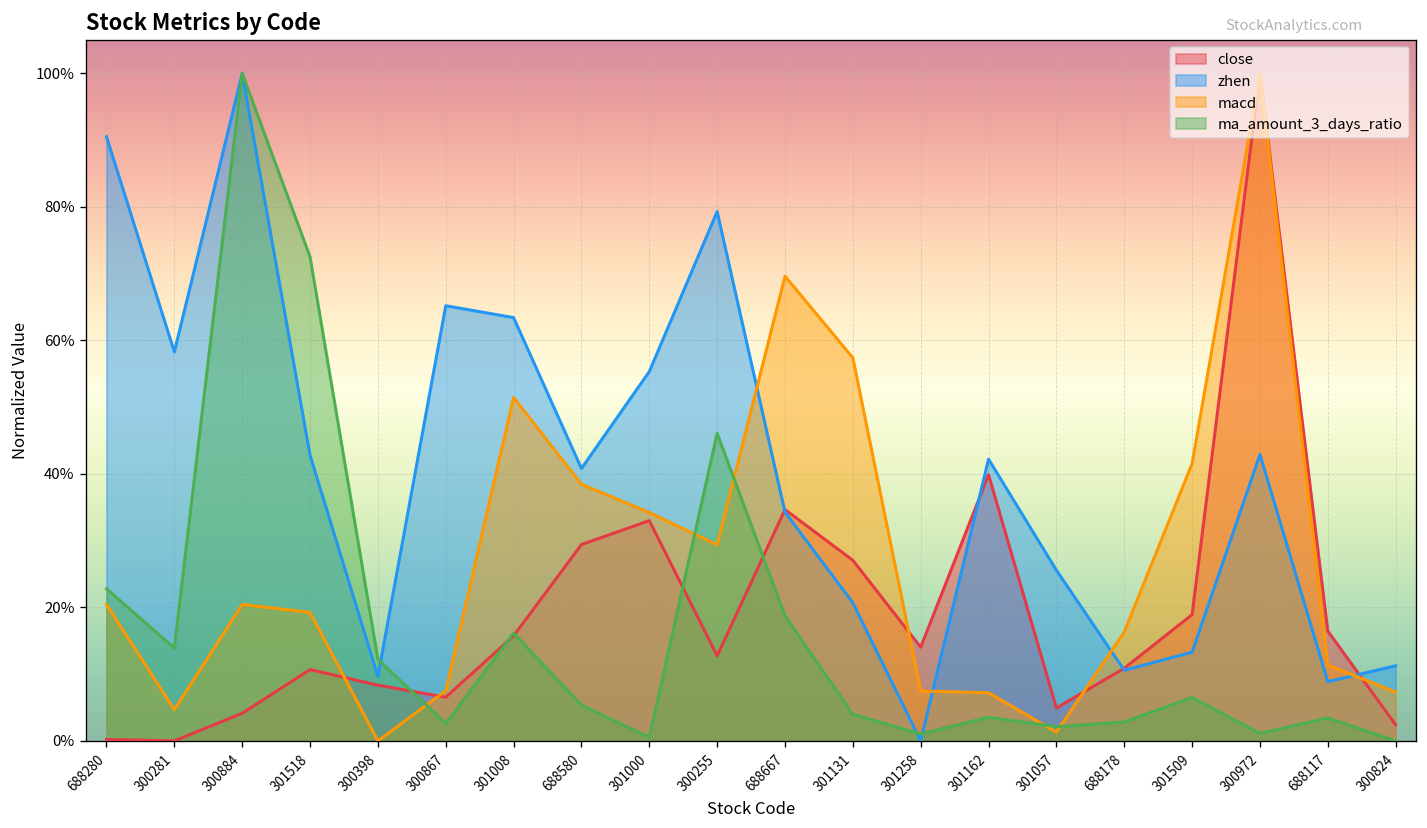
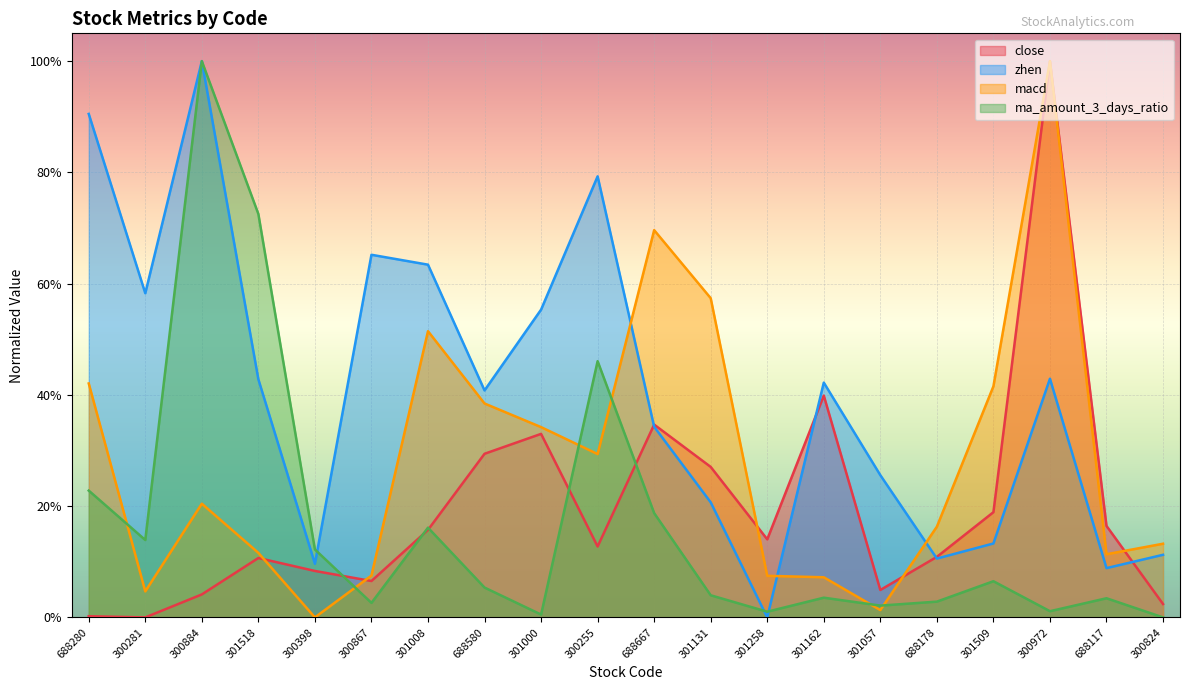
  {
    "close": {
      "688280": "0%",
      "300281": "0%",
      "300884": "4%",
      "301518": "11%",
      "300398": "8%",
      "300867": "7%",
      "688580": "29%",
      "301000": "33%",
      "300255": "13%",
      "301131": "27%",
      "301258": "14%",
      "301162": "40%",
      "301057": "5%",
      "301509": "19%",
      "688117": "16%",
      "300824": "2%"
    },
    "zhen": {
      "688280": "91%",
      "300281": "58%",
      "301518": "43%",
      "300398": "10%",
      "300867": "65%",
      "301008": "63%",
      "688580": "41%",
      "301000": "55%",
      "300255": "79%",
      "301131": "21%",
      "301258": "0%",
      "301162": "42%",
      "301057": "26%",
      "301509": "13%",
      "300972": "43%",
      "688117": "9%",
      "300824": "11%"
    },
    "macd": {
-     "688280": "20%",
+     "688280": "42%",
      "300281": "5%",
      "300884": "20%",
-     "301518": "19%",
+     "301518": "12%",
      "300398": "0%",
      "300867": "8%",
      "301008": "51%",
      "688580": "38%",
      "301000": "34%",
      "300255": "29%",
      "688667": "70%",
      "301131": "57%",
      "301258": "7%",
      "301162": "7%",
      "301057": "1%",
      "688178": "16%",
      "301509": "42%",
      "688117": "11%",
-     "300824": "7%"
+     "300824": "13%"
    },
    "ma_amount_3_days_ratio": {
      "688280": "23%",
      "300281": "14%",
      "301518": "73%",
      "300398": "12%",
      "300867": "3%",
      "688580": "5%",
      "301000": "1%",
      "300255": "46%",
      "688667": "19%",
      "301131": "4%",
      "301258": "1%",
      "301162": "4%",
      "301057": "2%",
      "688178": "3%",
      "301509": "7%",
      "300972": "1%",
      "688117": "3%",
      "300824": "0%"
    }
  }
